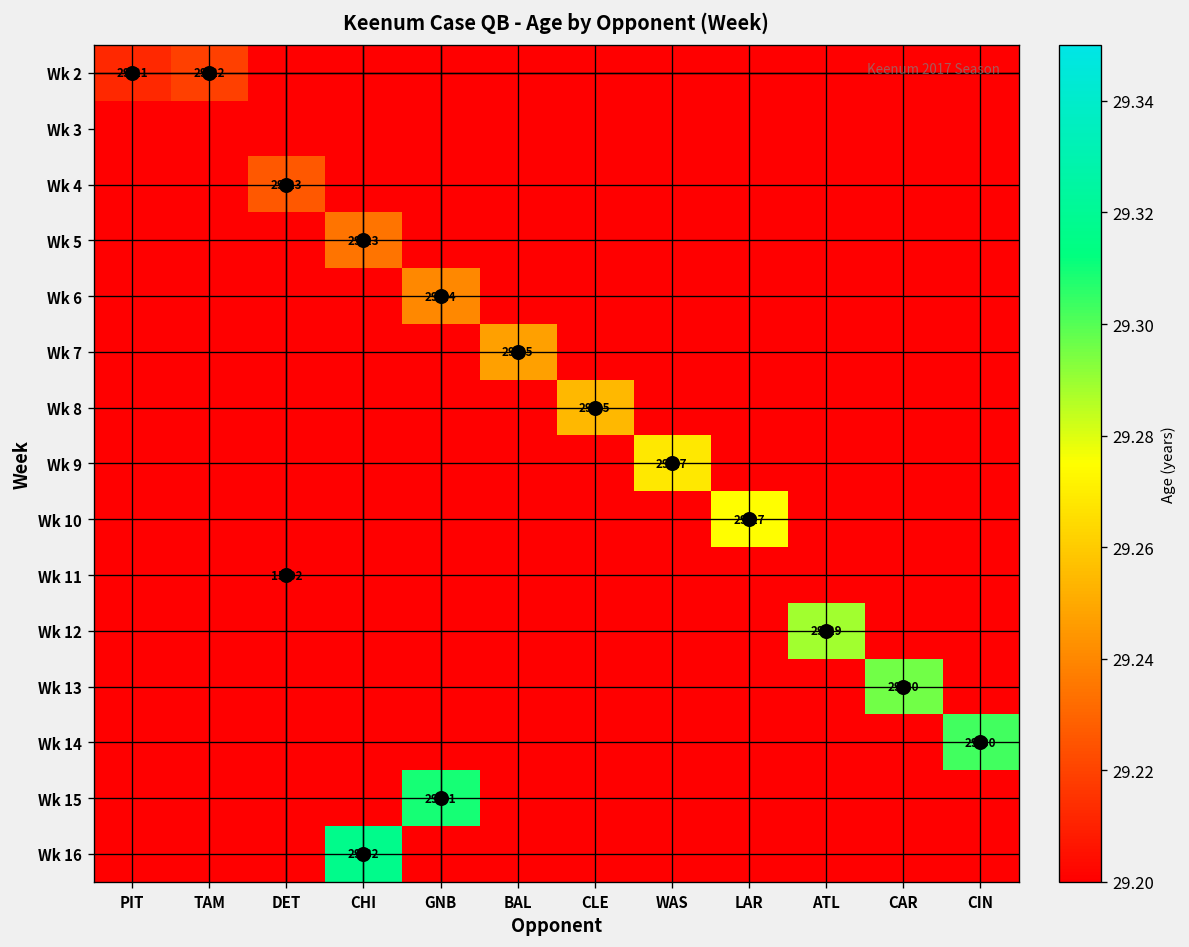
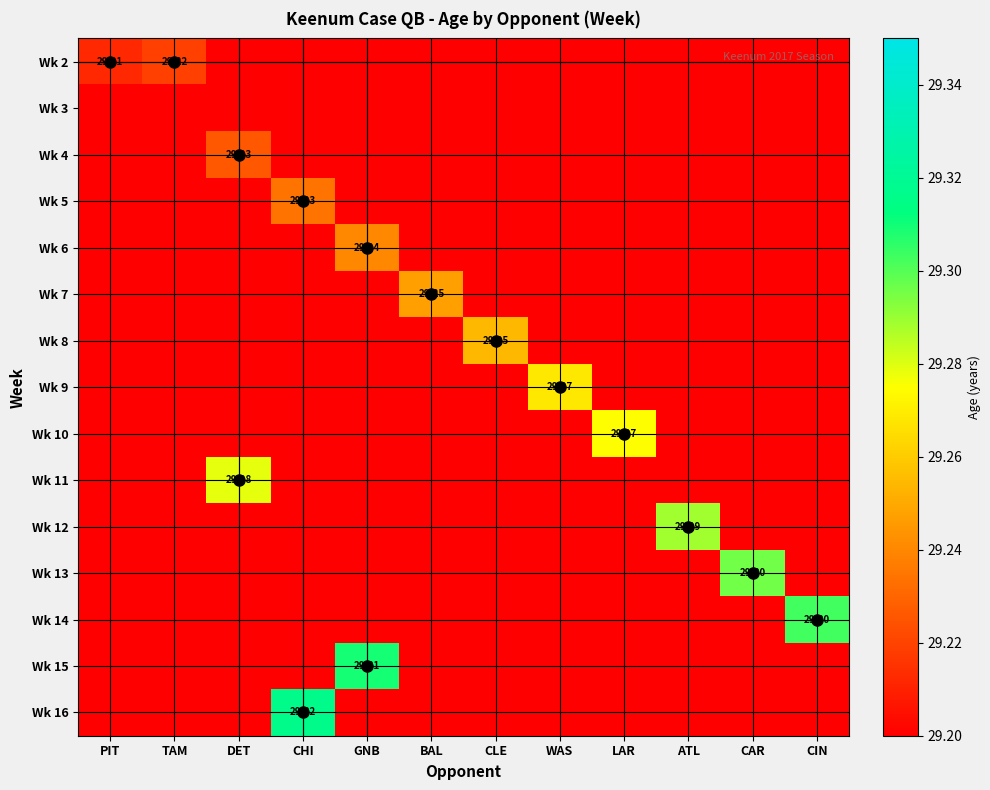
  {
    "Wk 2": {
      "CAR": 2017
    },
    "Wk 11": {
-     "DET": 15.02
+     "DET": 29.28
    }
  }
